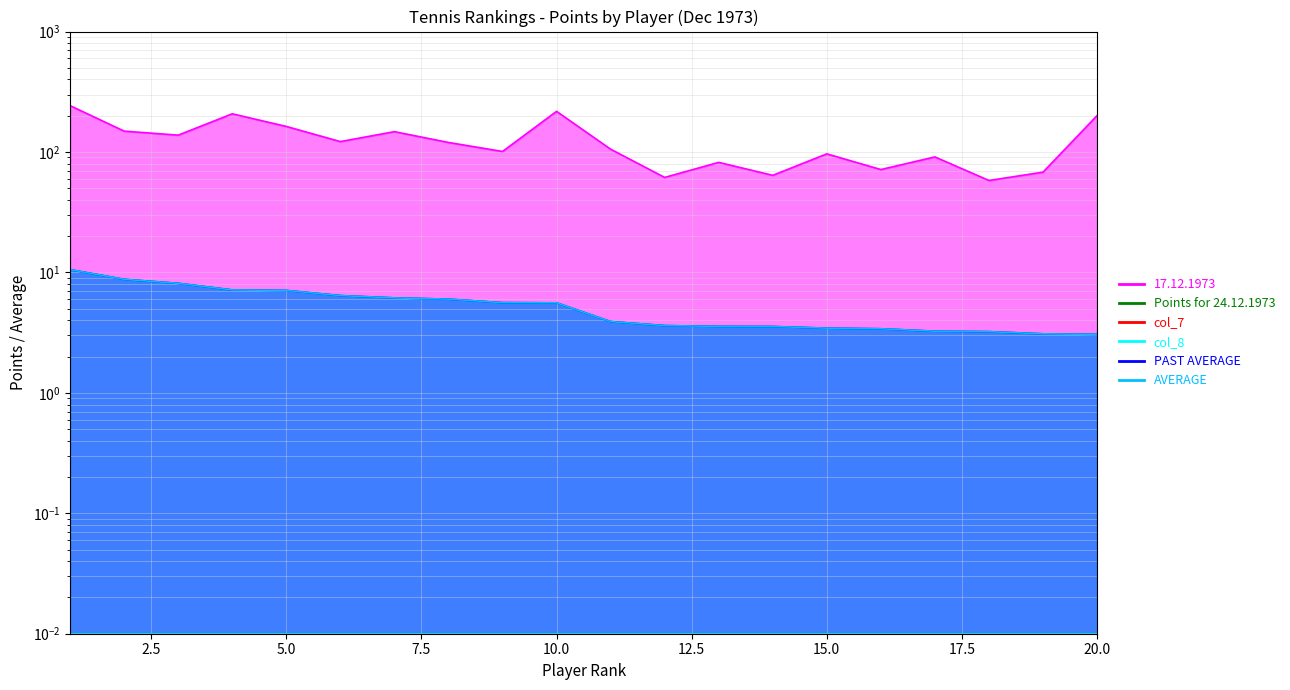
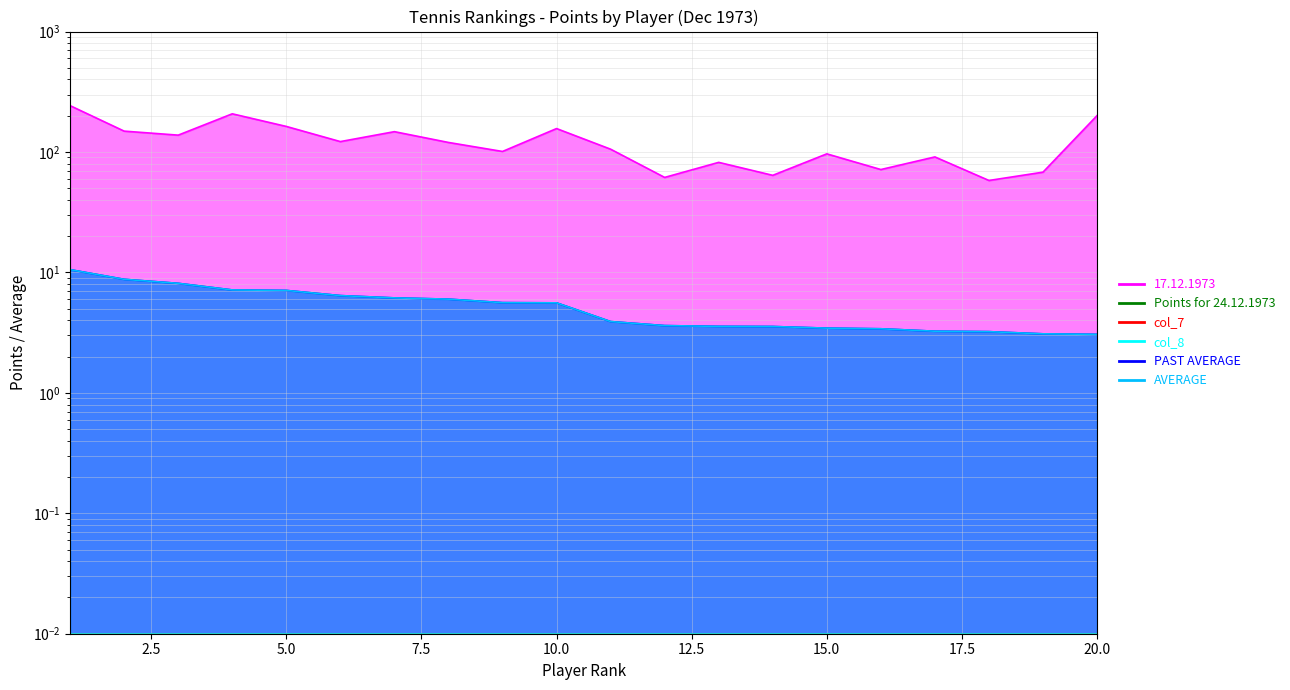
  {
    "17.12.1973": {
      "5.0": 160,
-     "10.0": 220,
+     "10.0": 160,
      "15.0": 100,
      "20.0": 200
    }
  }
